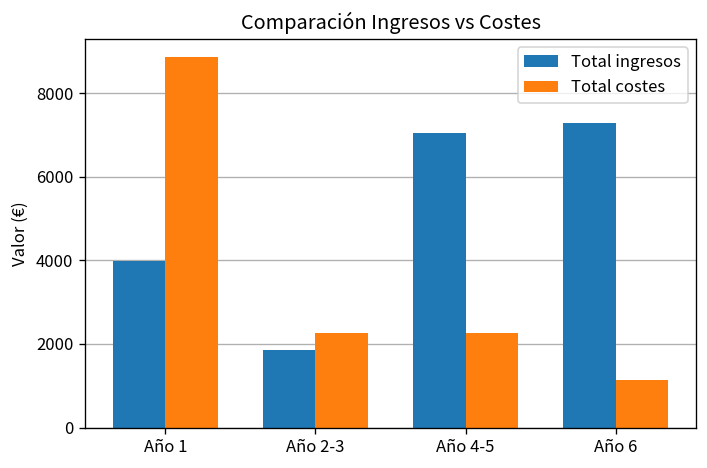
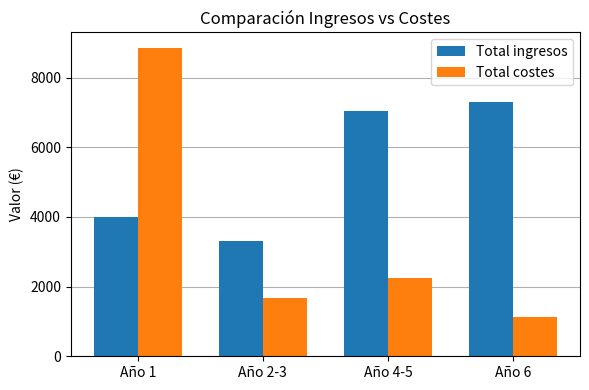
  {
    "Total ingresos": {
      "Año 1": 4000,
-     "Año 2-3": 1900,
+     "Año 2-3": 3300,
      "Año 4-5": 7000,
      "Año 6": 7300
    },
    "Total costes": {
      "Año 1": 8900,
-     "Año 2-3": 2300,
+     "Año 2-3": 1700,
      "Año 4-5": 2300,
      "Año 6": 1100
    }
  }
